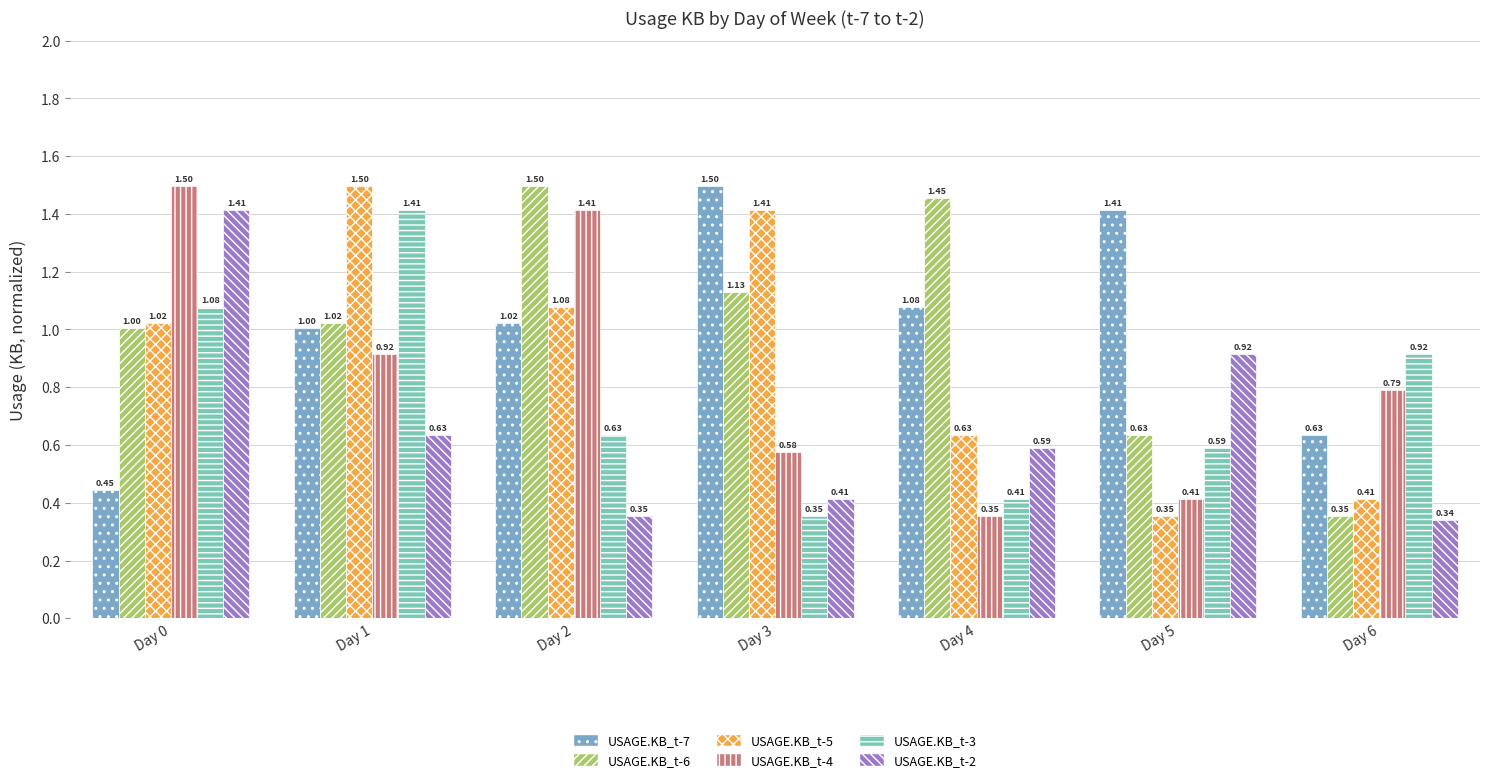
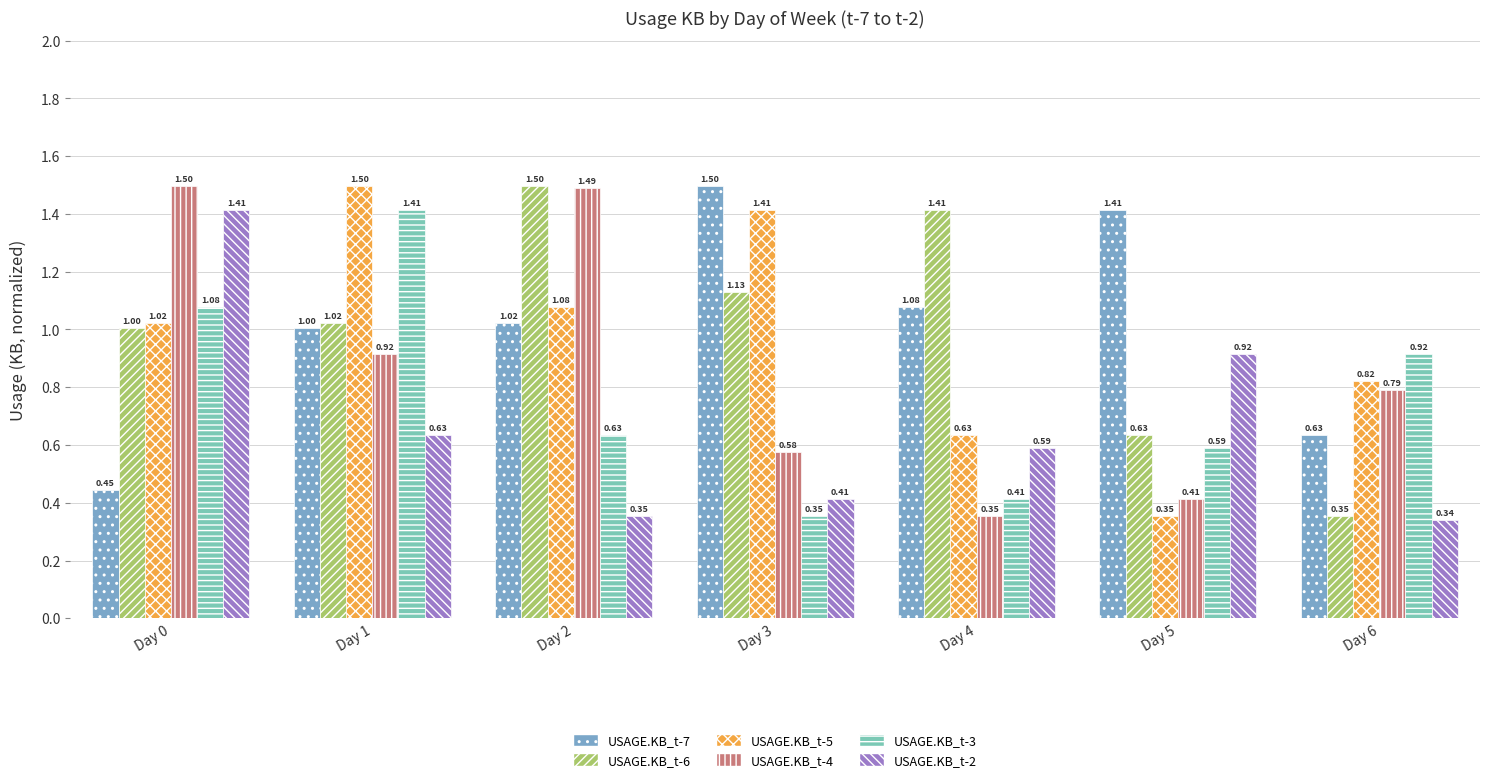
  {
    "USAGE.KB_t-6": {
      "Day 0": 1.00,
      "Day 1": 1.02,
      "Day 2": 1.50,
      "Day 3": 1.13,
-     "Day 4": 1.45,
+     "Day 4": 1.41,
      "Day 5": 0.63,
      "Day 6": 0.35
    },
    "USAGE.KB_t-5": {
      "Day 0": 1.02,
      "Day 1": 1.50,
      "Day 2": 1.08,
      "Day 3": 1.41,
      "Day 4": 0.63,
      "Day 5": 0.35,
-     "Day 6": 0.41
+     "Day 6": 0.82
    },
    "USAGE.KB_t-4": {
      "Day 0": 1.50,
      "Day 1": 0.92,
-     "Day 2": 1.41,
+     "Day 2": 1.49,
      "Day 3": 0.58,
      "Day 4": 0.35,
      "Day 5": 0.41,
      "Day 6": 0.79
    }
  }
